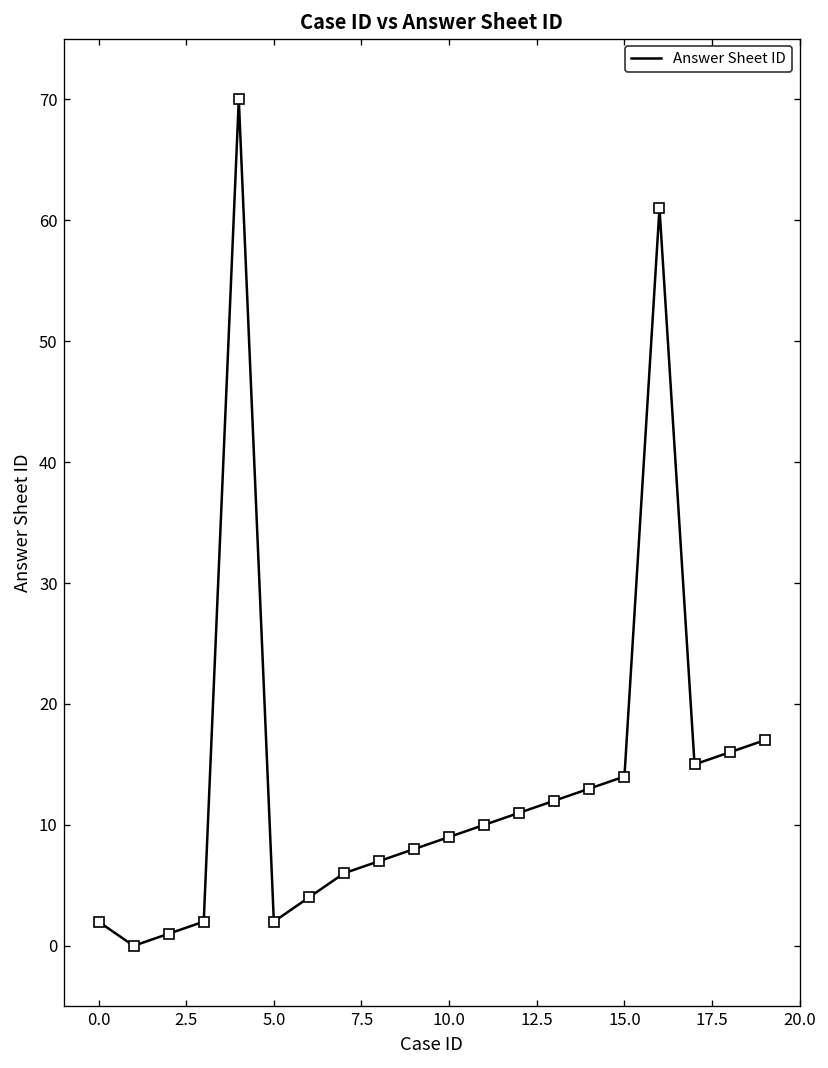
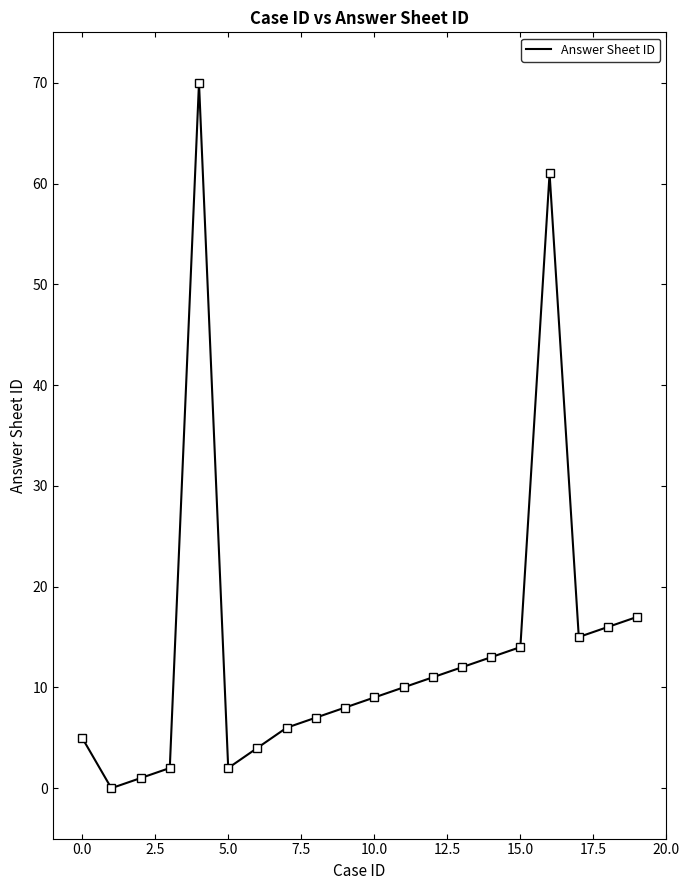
  {
-   "0.0": 2,
+   "0.0": 5,
    "5.0": 2,
    "10.0": 9,
    "15.0": 14
  }
